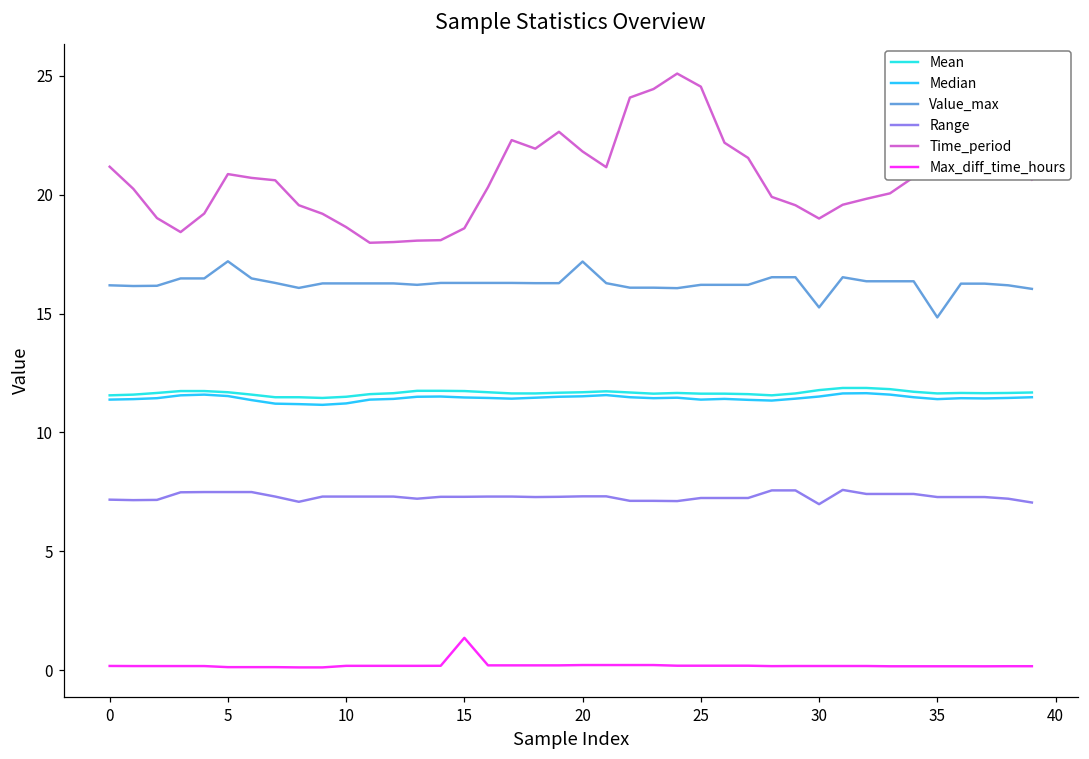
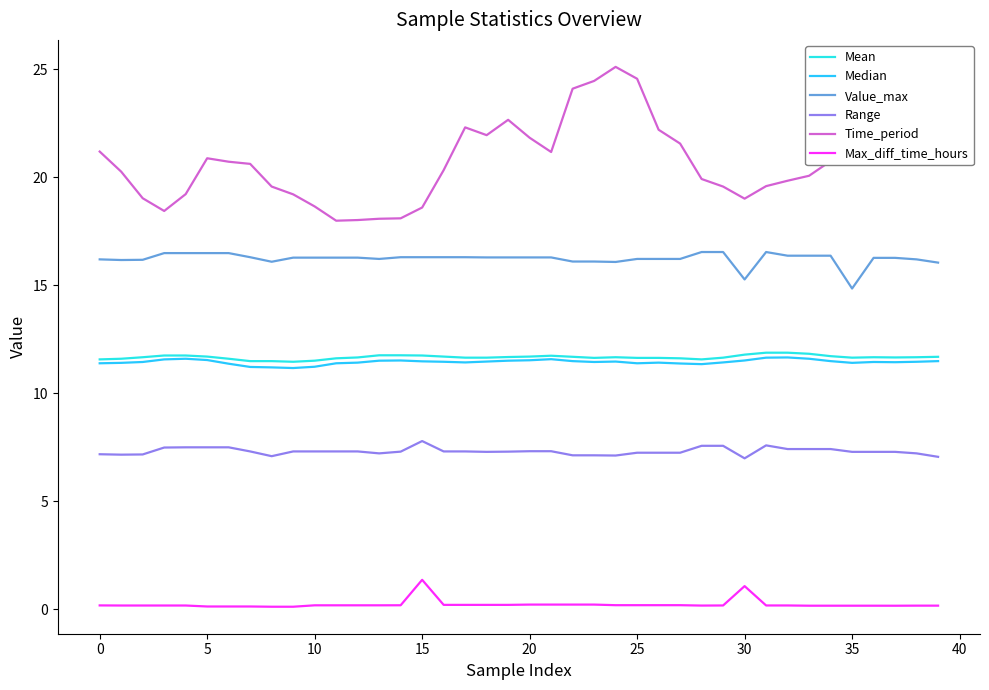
  {
    "Value_max": {
      "0": 16.2,
-     "5": 17.2,
+     "5": 16.5,
      "10": 16.3,
      "15": 16.3,
-     "20": 17.2,
+     "20": 16.3,
      "25": 16.2,
      "30": 15.3,
      "35": 14.8
    },
    "Range": {
      "0": 7.2,
      "5": 7.5,
      "10": 7.3,
-     "15": 7.3,
+     "15": 7.8,
      "20": 7.3,
      "25": 7.2,
      "30": 7.0,
      "35": 7.3
    },
    "Time_period": {
      "0": 21.2,
      "5": 20.9,
      "10": 18.6,
      "15": 18.6,
      "20": 21.8,
      "25": 24.6,
      "30": 19.0
    },
    "Max_diff_time_hours": {
      "0": 0.2,
      "5": 0.1,
      "10": 0.2,
      "15": 1.4,
      "20": 0.2,
      "25": 0.2,
-     "30": 0.2,
+     "30": 1.1,
      "35": 0.2
    }
  }
